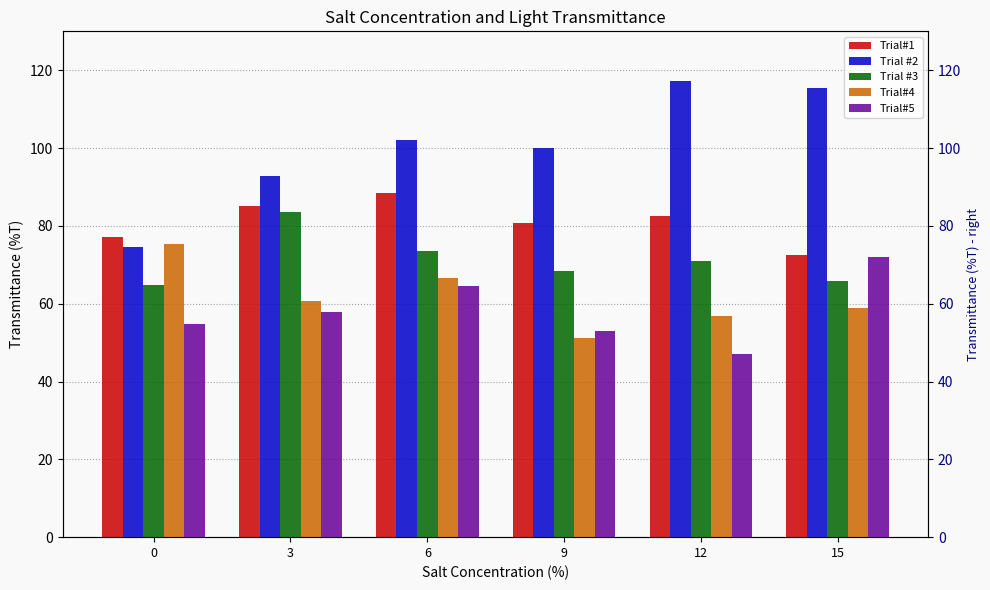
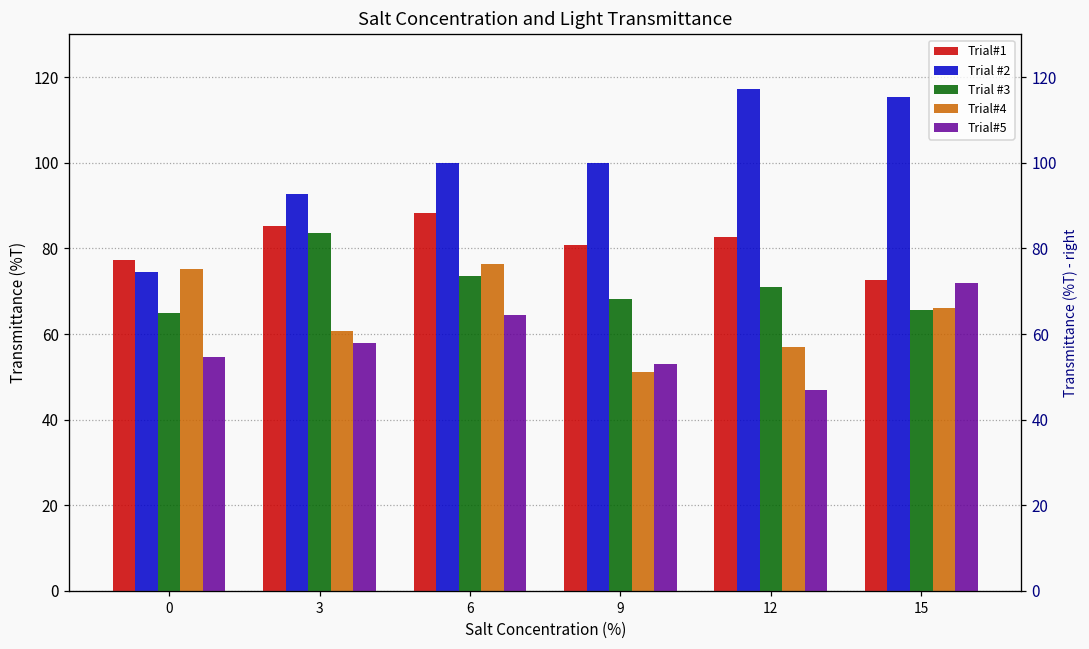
  {
    "Trial#1": {
      "0": 77,
      "3": 85,
      "6": 88,
      "9": 81,
      "12": 83,
      "15": 73
    },
    "Trial #2": {
      "0": 75,
      "3": 93,
-     "6": 102,
+     "6": 100,
      "9": 100,
      "12": 117,
      "15": 115
    },
    "Trial #3": {
      "0": 65,
      "3": 84,
      "6": 74,
      "9": 68,
      "12": 71,
      "15": 66
    },
    "Trial#4": {
      "0": 75,
      "3": 61,
-     "6": 67,
+     "6": 76,
      "9": 51,
      "12": 57,
-     "15": 59
+     "15": 66
    },
    "Trial#5": {
      "0": 55,
      "3": 58,
      "6": 65,
      "9": 53,
      "12": 47,
      "15": 72
    }
  }
